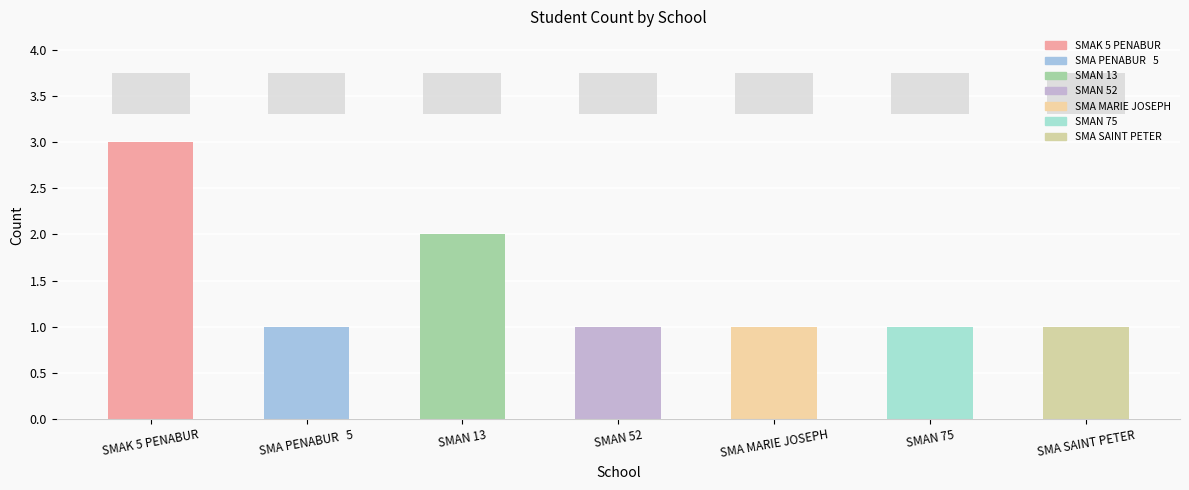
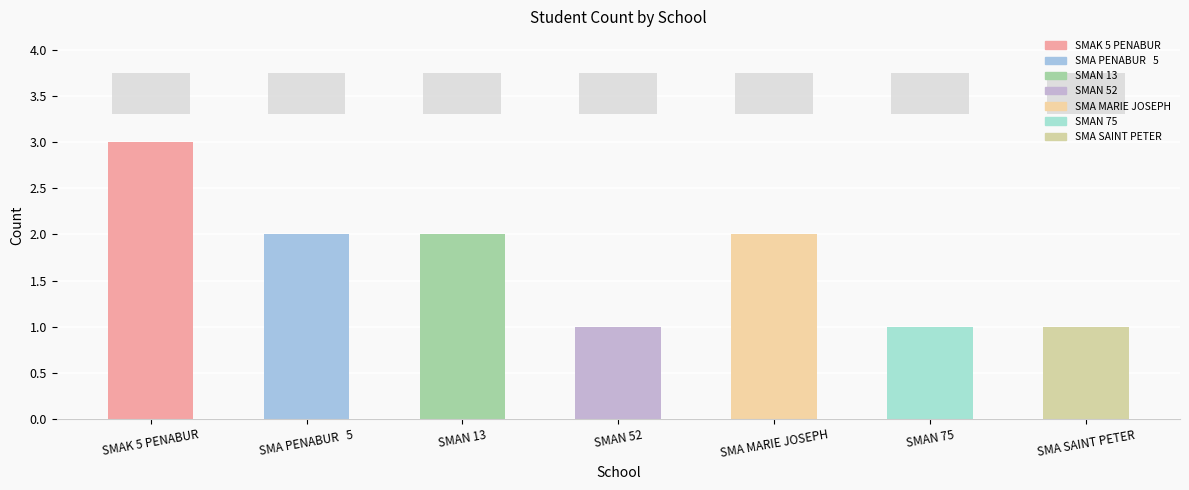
  {
    "SMAK 5 PENABUR": 3,
-   "SMA PENABUR 5": 1,
+   "SMA PENABUR 5": 2,
    "SMAN 13": 2,
    "SMAN 52": 1,
-   "SMA MARIE JOSEPH": 1,
+   "SMA MARIE JOSEPH": 2,
    "SMAN 75": 1,
    "SMA SAINT PETER": 1
  }
